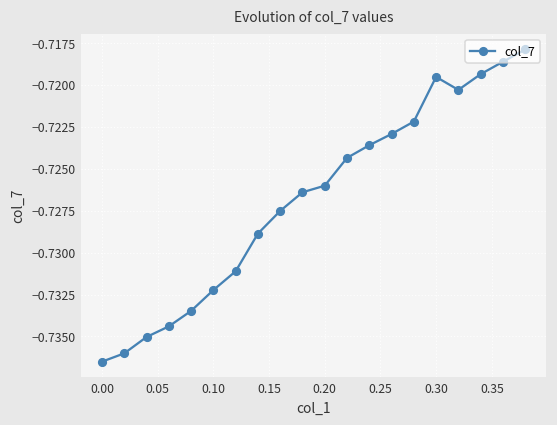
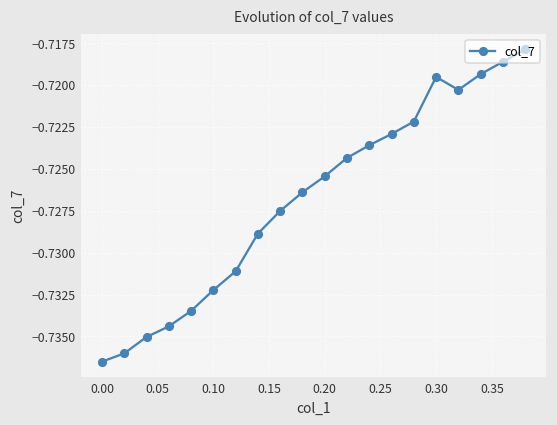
  {
    "0.00": -0.7365,
    "0.10": -0.7322,
-   "0.20": -0.7260,
+   "0.20": -0.7254,
    "0.30": -0.7195
  }
